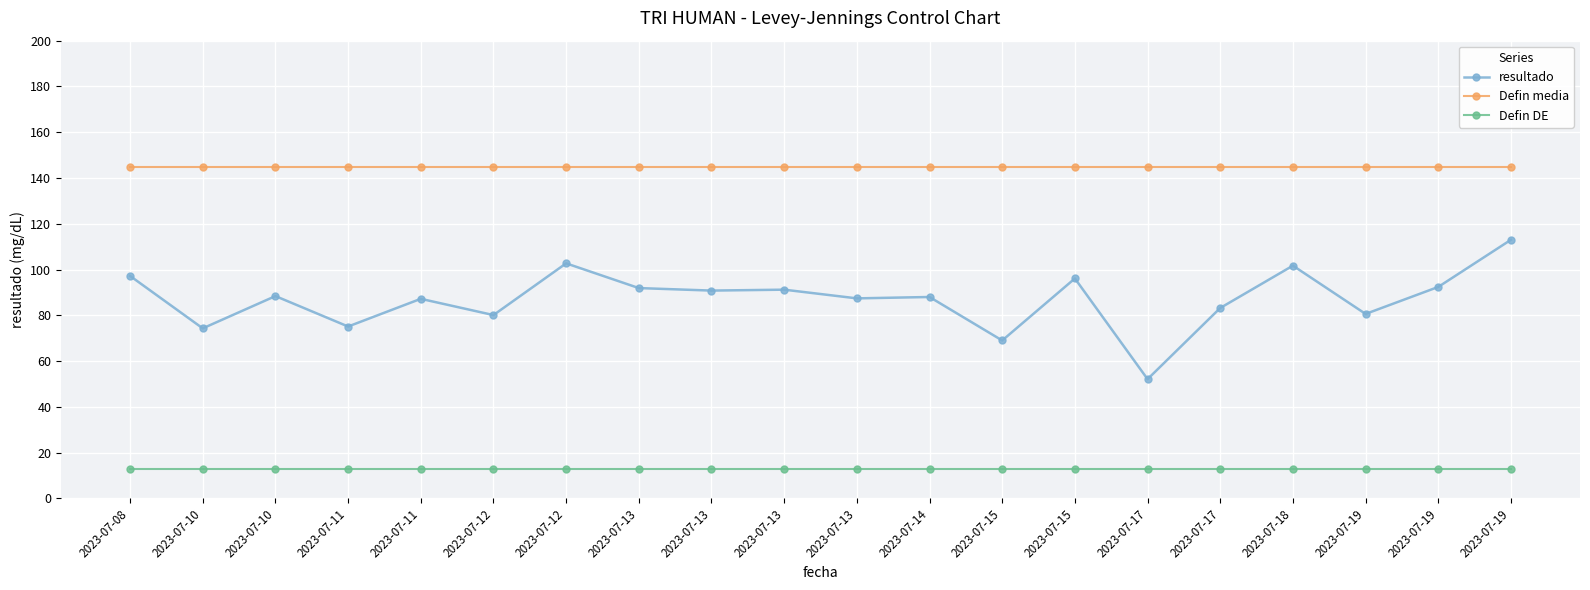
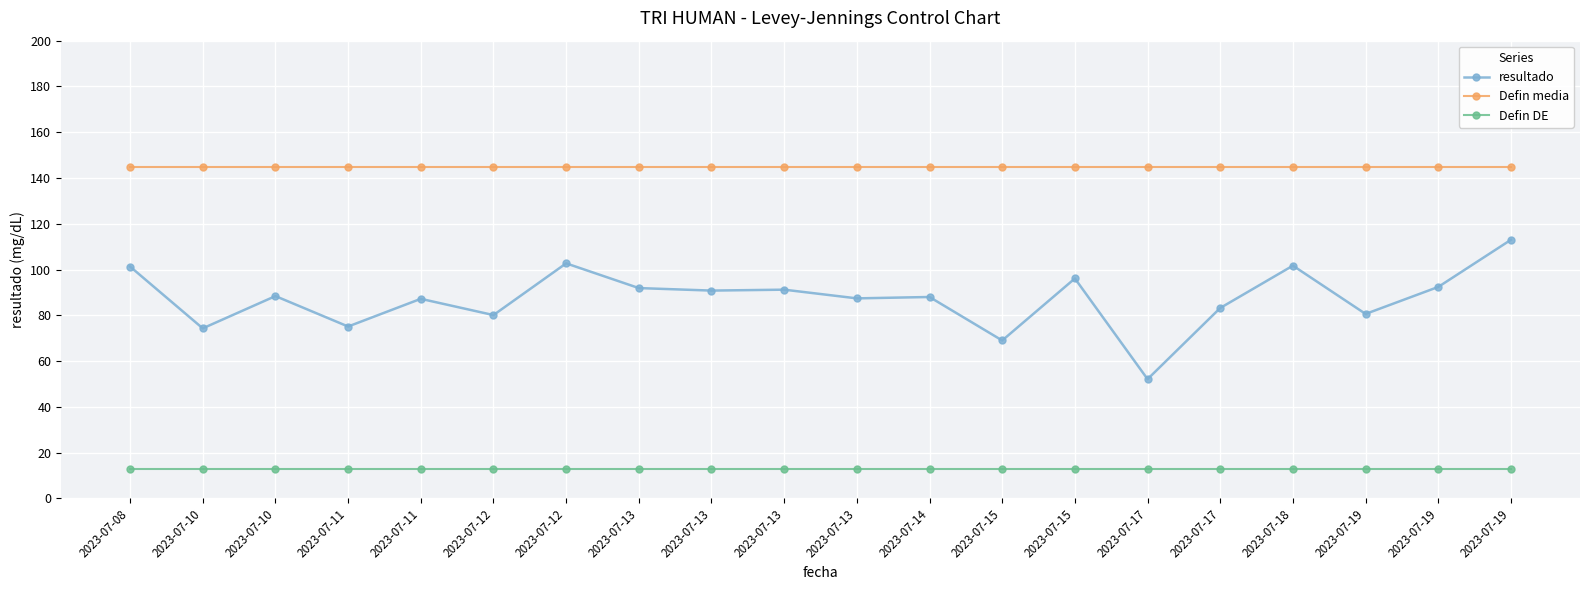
  {
    "resultado": {
-     "2023-07-08": 97,
+     "2023-07-08": 101,
      "2023-07-14": 88,
      "2023-07-18": 102
    },
    "Defin media": {
      "2023-07-08": 145,
      "2023-07-14": 145,
      "2023-07-18": 145
    },
    "Defin DE": {
      "2023-07-08": 13,
      "2023-07-14": 13,
      "2023-07-18": 13
    }
  }
